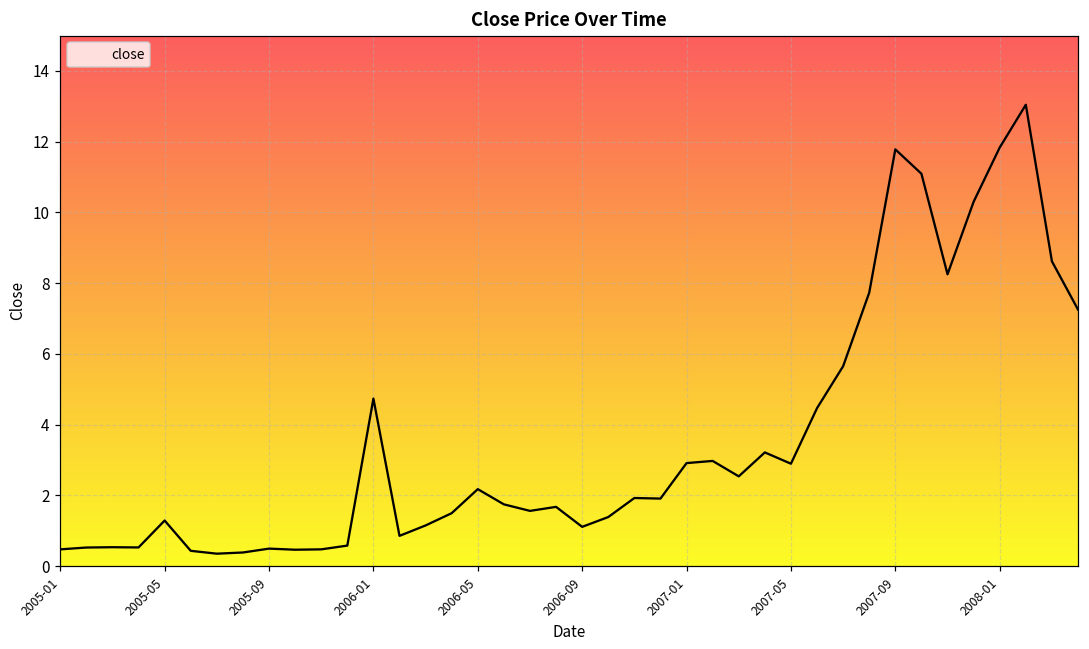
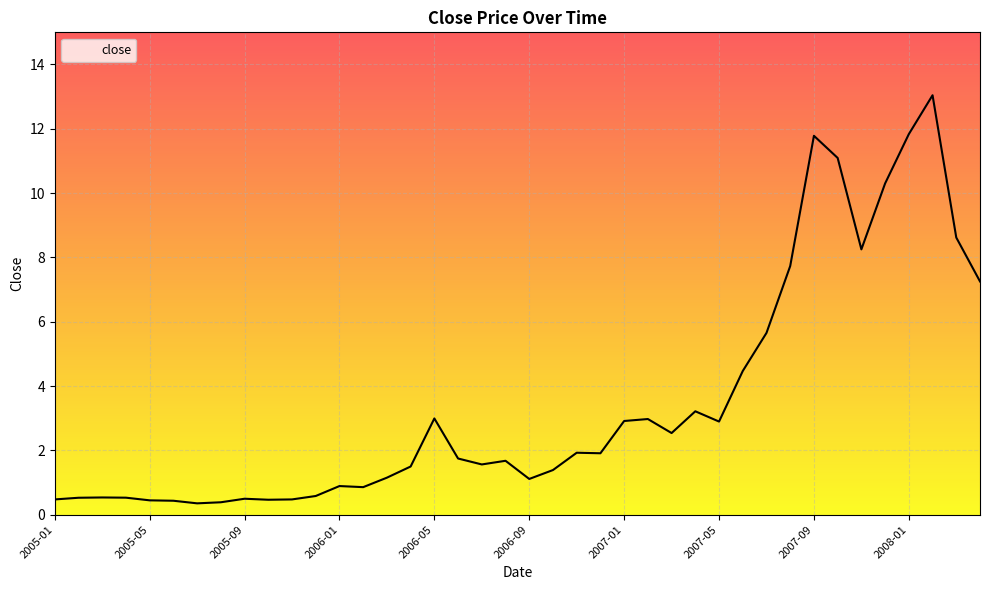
  {
    "2005-01": 0.5,
-   "2005-05": 1.3,
+   "2005-05": 0.4,
    "2005-09": 0.5,
-   "2006-01": 4.7,
-   "2006-05": 2.2,
+   "2006-01": 0.9,
+   "2006-05": 3.0,
    "2006-09": 1.1,
    "2007-01": 2.9,
    "2007-05": 2.9,
    "2007-09": 11.8,
    "2008-01": 11.8
  }
